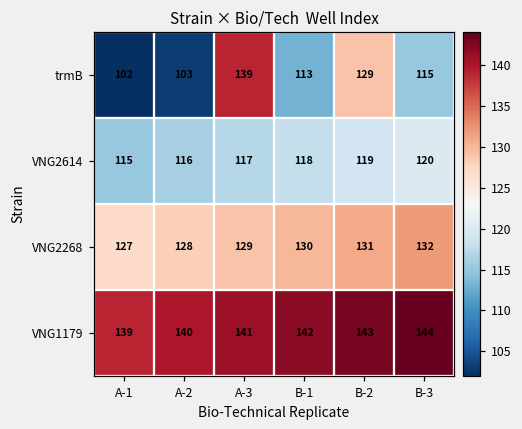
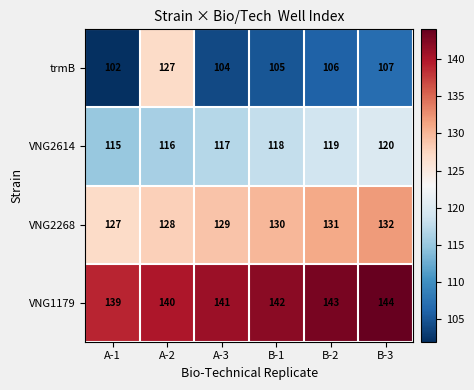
  {
    "trmB": {
      "A-1": 102,
-     "A-2": 103,
-     "A-3": 139,
-     "B-1": 113,
-     "B-2": 129,
-     "B-3": 115
+     "A-2": 127,
+     "A-3": 104,
+     "B-1": 105,
+     "B-2": 106,
+     "B-3": 107
    },
    "VNG2614": {
      "A-1": 115,
      "A-2": 116,
      "A-3": 117,
      "B-1": 118,
      "B-2": 119,
      "B-3": 120
    },
    "VNG2268": {
      "A-1": 127,
      "A-2": 128,
      "A-3": 129,
      "B-1": 130,
      "B-2": 131,
      "B-3": 132
    },
    "VNG1179": {
      "A-1": 139,
      "A-2": 140,
      "A-3": 141,
      "B-1": 142,
      "B-2": 143,
      "B-3": 144
    }
  }
